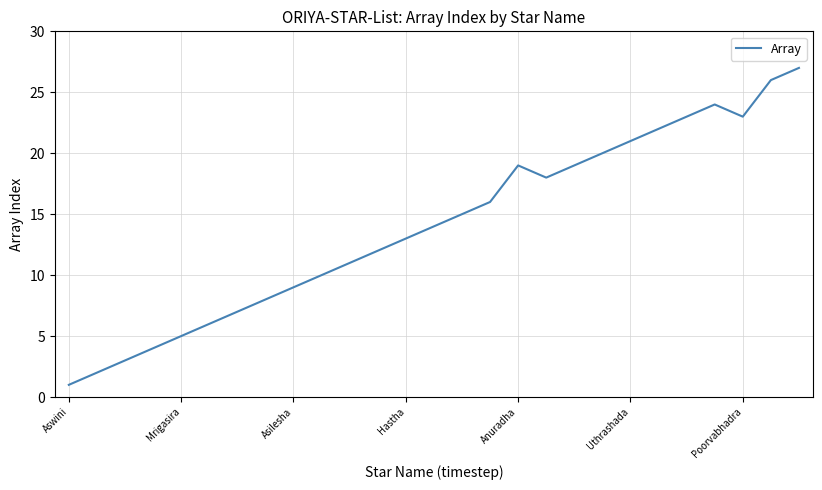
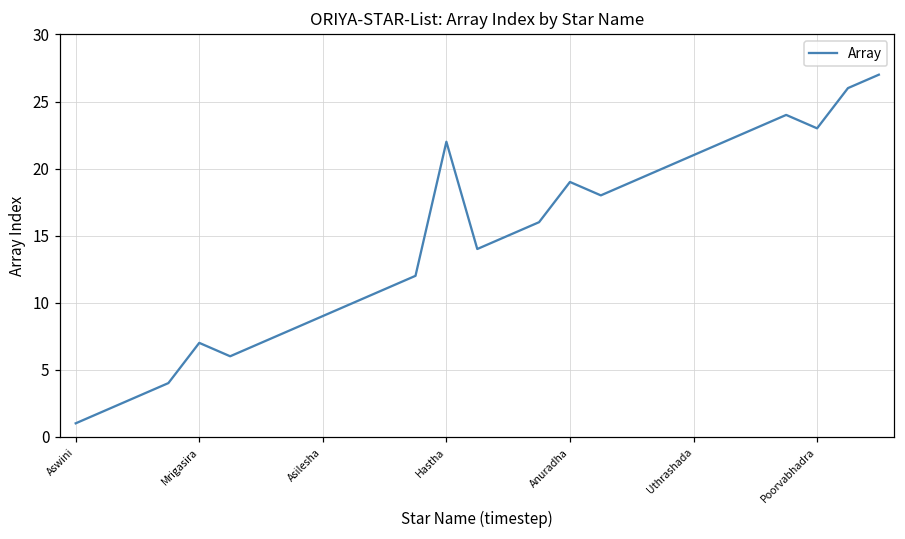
  {
    "Aswini": 1,
-   "Mrigasira": 5,
+   "Mrigasira": 7,
    "Asilesha": 9,
-   "Hastha": 13,
+   "Hastha": 22,
    "Anuradha": 19,
    "Uthrashada": 21,
    "Poorvabhadra": 23
  }
